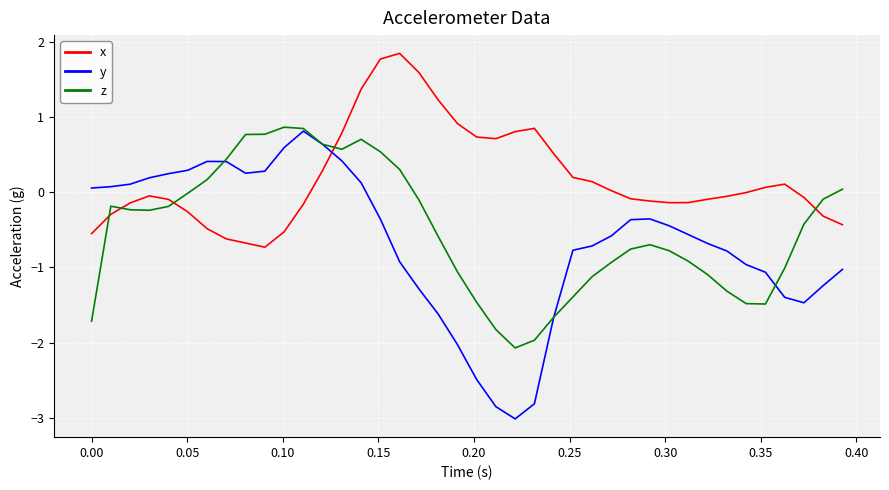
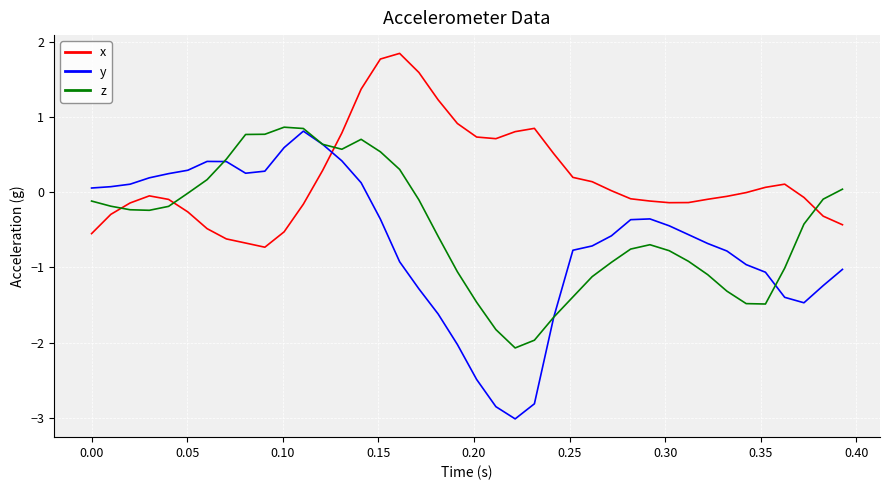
  {
    "x": {
      "0.00": -0.6
    },
    "y": {
      "0.00": 0.1
    },
    "z": {
-     "0.00": -1.7
+     "0.00": -0.1
    }
  }
